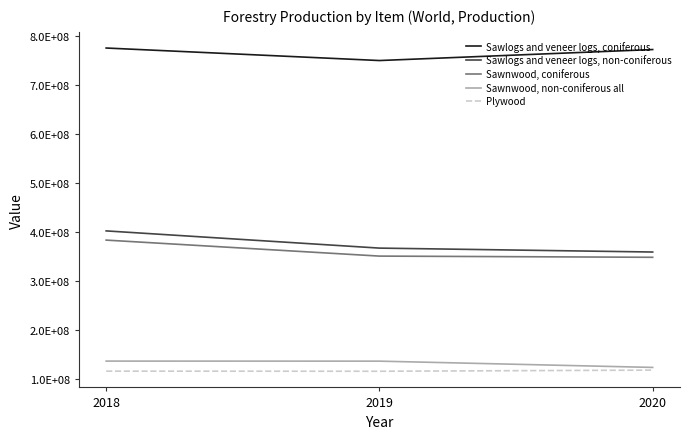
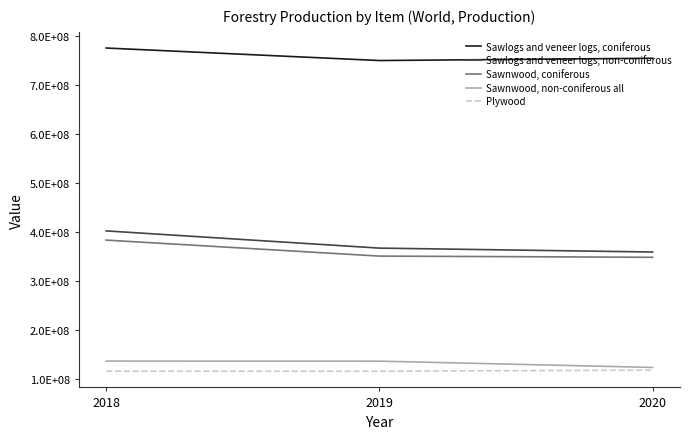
  {
    "Sawlogs and veneer logs, coniferous": {
      "2018": 780000000,
      "2019": 750000000,
-     "2020": 770000000
+     "2020": 760000000
    },
    "Sawlogs and veneer logs, non-coniferous": {
      "2018": 400000000,
      "2019": 370000000,
      "2020": 360000000
    },
    "Sawnwood, coniferous": {
      "2018": 380000000,
      "2019": 350000000,
      "2020": 350000000
    }
  }
